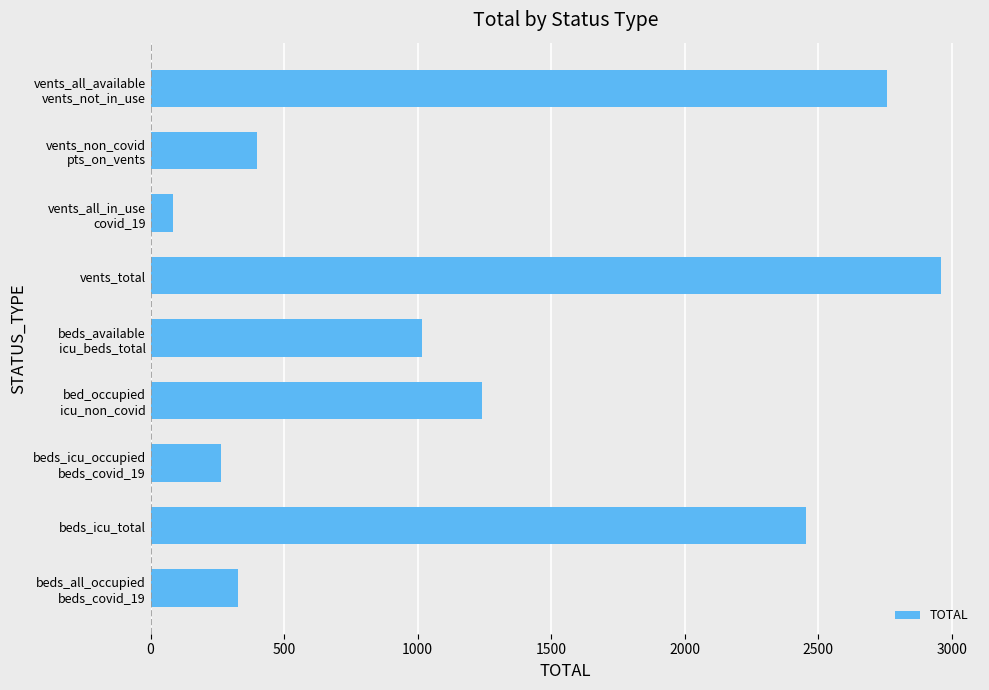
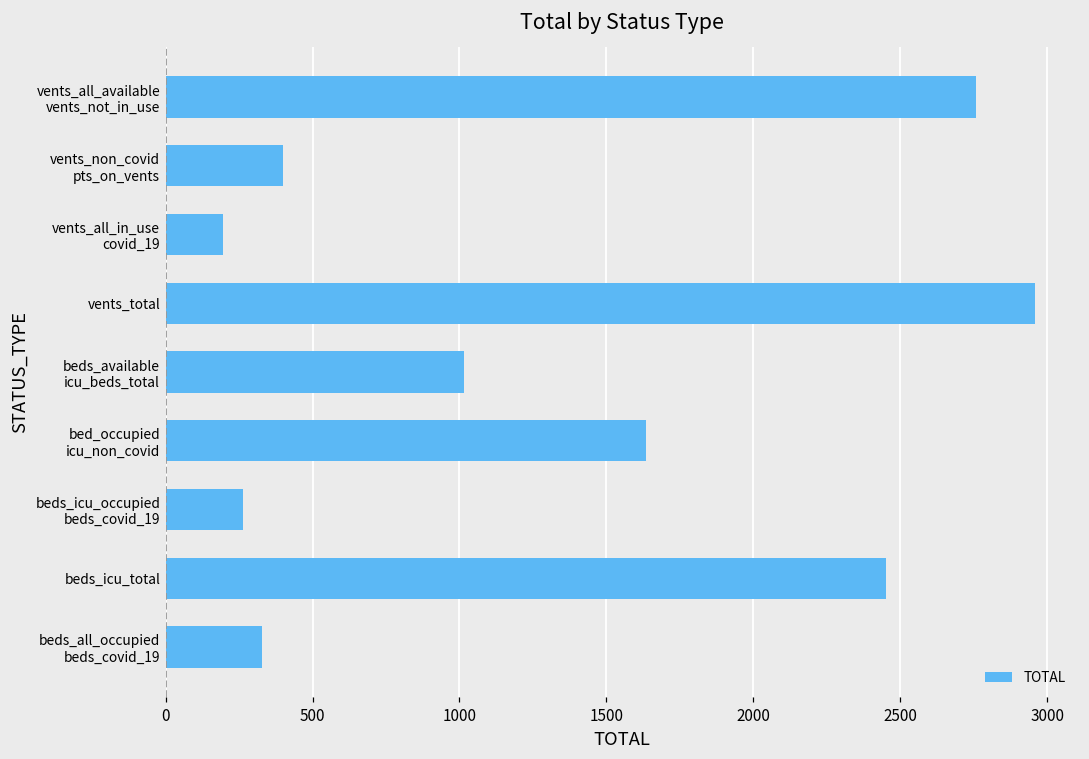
  {
    "vents_all_available vents_not_in_use": 2760,
    "vents_non_covid pts_on_vents": 400,
-   "vents_all_in_use covid_19": 90,
+   "vents_all_in_use covid_19": 200,
    "vents_total": 2960,
    "beds_available icu_beds_total": 1020,
-   "bed_occupied icu_non_covid": 1240,
+   "bed_occupied icu_non_covid": 1640,
    "beds_icu_occupied beds_covid_19": 270,
    "beds_icu_total": 2450,
    "beds_all_occupied beds_covid_19": 330
  }
